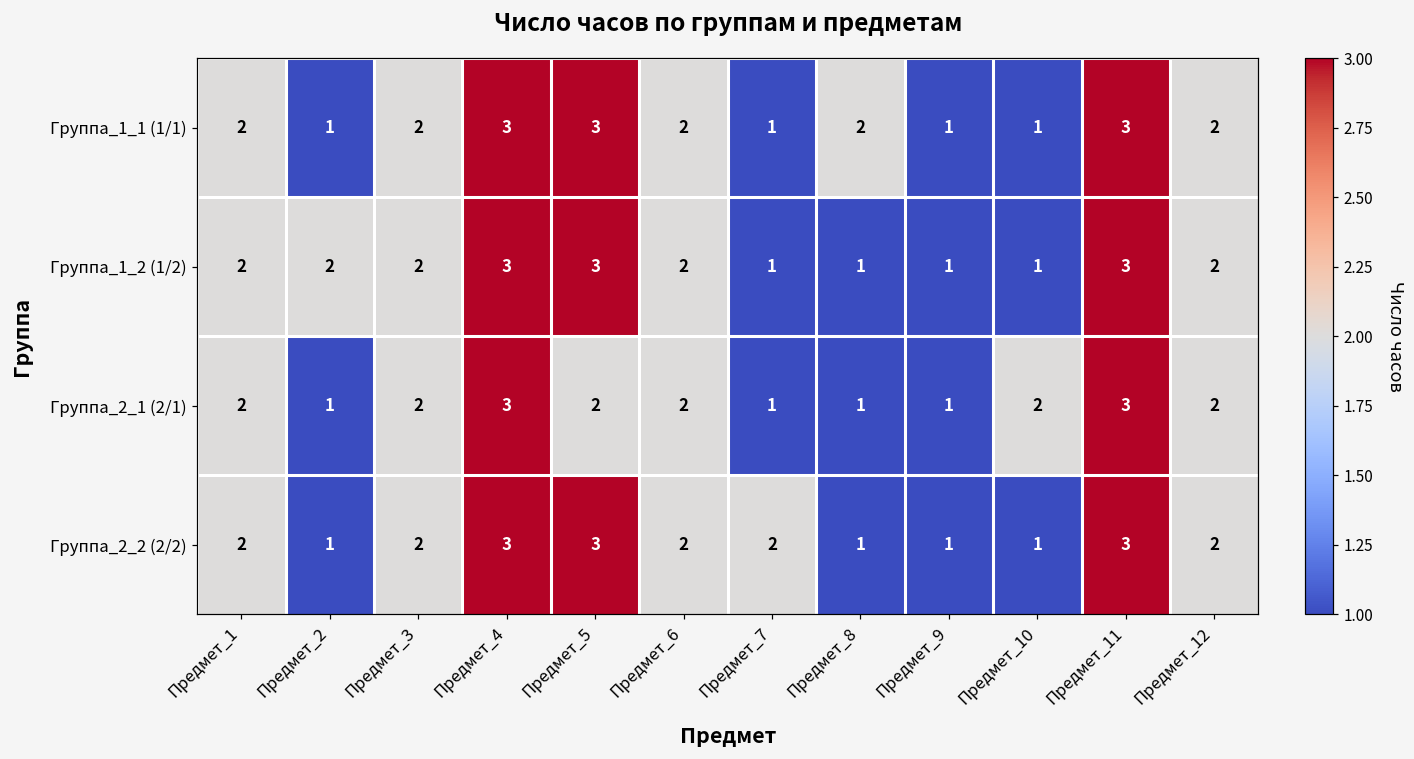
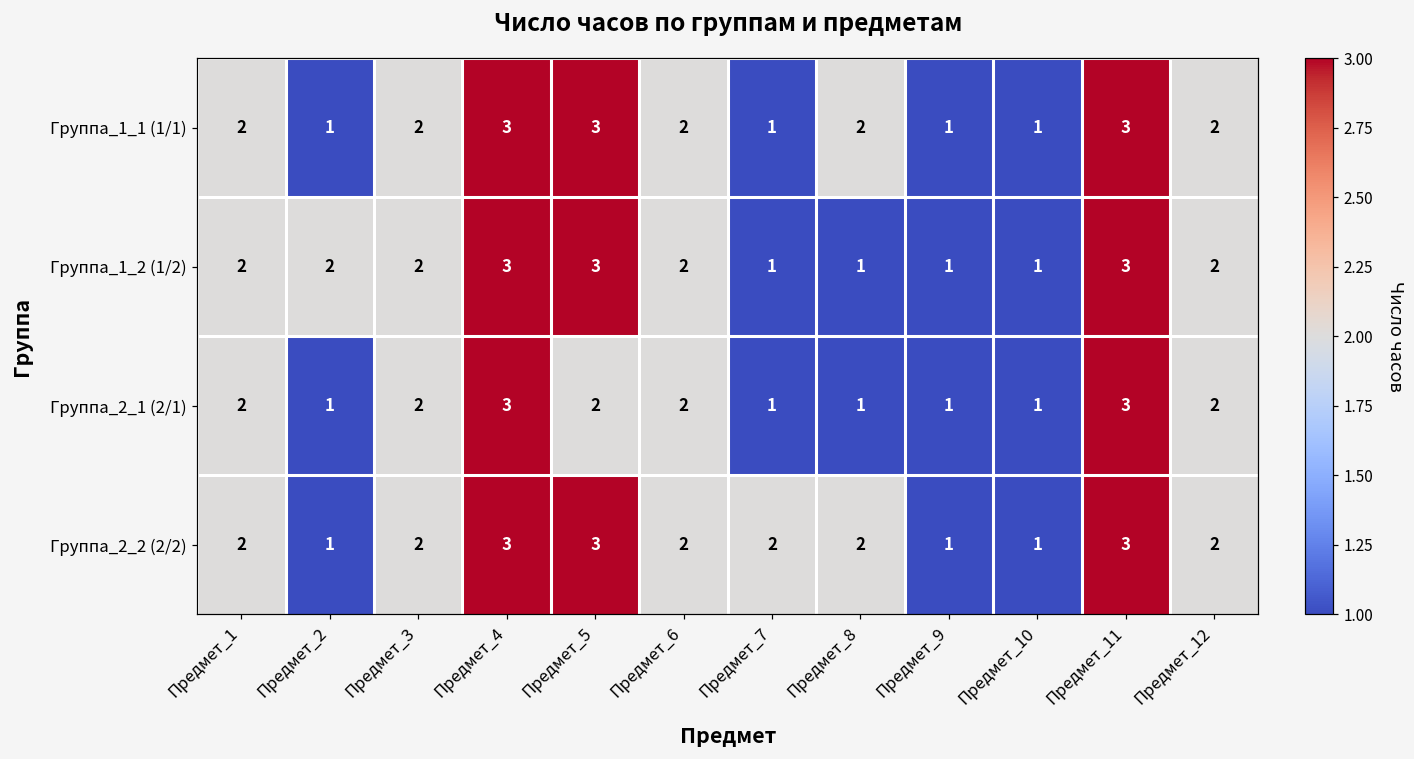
  {
    "Группа_1_1 (1/1)": {
      "Предмет_1": 2,
      "Предмет_2": 1,
      "Предмет_3": 2,
      "Предмет_4": 3,
      "Предмет_5": 3,
      "Предмет_6": 2,
      "Предмет_7": 1,
      "Предмет_8": 2,
      "Предмет_9": 1,
      "Предмет_10": 1,
      "Предмет_11": 3,
      "Предмет_12": 2
    },
    "Группа_1_2 (1/2)": {
      "Предмет_1": 2,
      "Предмет_2": 2,
      "Предмет_3": 2,
      "Предмет_4": 3,
      "Предмет_5": 3,
      "Предмет_6": 2,
      "Предмет_7": 1,
      "Предмет_8": 1,
      "Предмет_9": 1,
      "Предмет_10": 1,
      "Предмет_11": 3,
      "Предмет_12": 2
    },
    "Группа_2_1 (2/1)": {
      "Предмет_1": 2,
      "Предмет_2": 1,
      "Предмет_3": 2,
      "Предмет_4": 3,
      "Предмет_5": 2,
      "Предмет_6": 2,
      "Предмет_7": 1,
      "Предмет_8": 1,
      "Предмет_9": 1,
-     "Предмет_10": 2,
+     "Предмет_10": 1,
      "Предмет_11": 3,
      "Предмет_12": 2
    },
    "Группа_2_2 (2/2)": {
      "Предмет_1": 2,
      "Предмет_2": 1,
      "Предмет_3": 2,
      "Предмет_4": 3,
      "Предмет_5": 3,
      "Предмет_6": 2,
      "Предмет_7": 2,
-     "Предмет_8": 1,
+     "Предмет_8": 2,
      "Предмет_9": 1,
      "Предмет_10": 1,
      "Предмет_11": 3,
      "Предмет_12": 2
    }
  }
